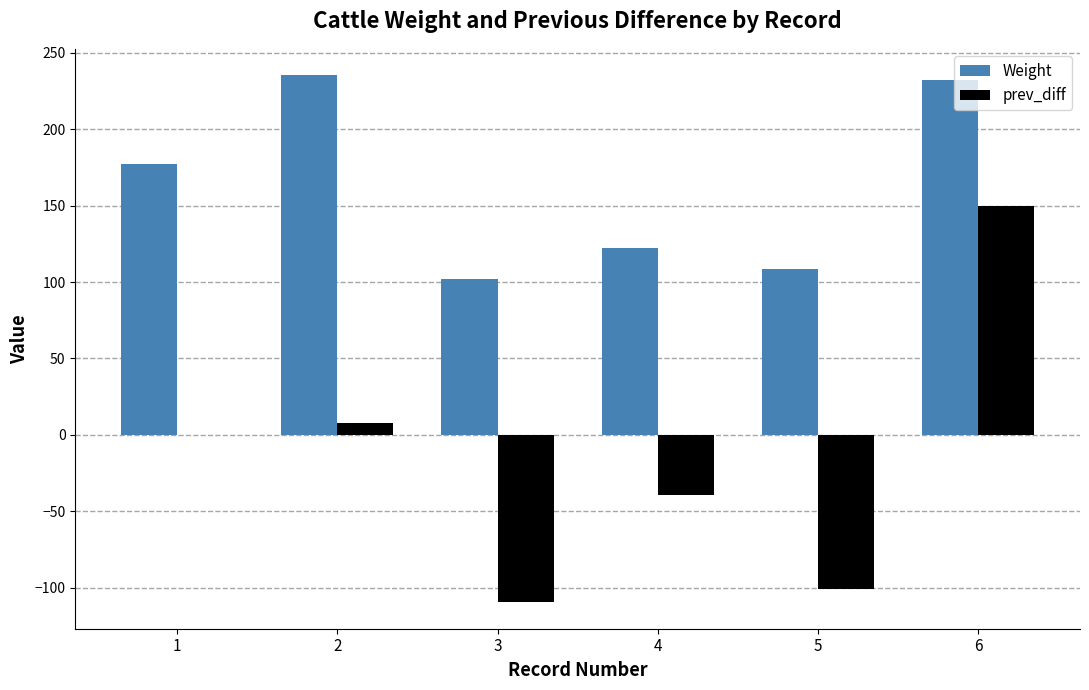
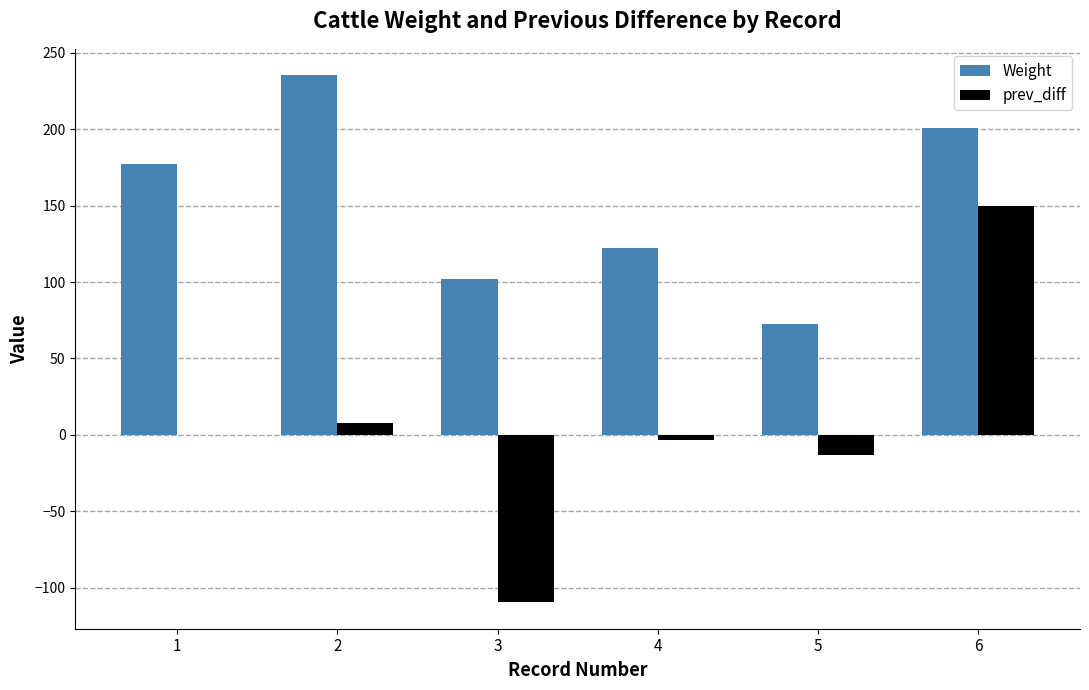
  {
    "Weight": {
      "1": 177,
      "2": 235,
      "3": 102,
      "4": 122,
-     "5": 109,
-     "6": 232
+     "5": 73,
+     "6": 201
    },
    "prev_diff": {
      "1": 0,
      "2": 8,
      "3": -110,
-     "4": -39,
-     "5": -101,
+     "4": -4,
+     "5": -13,
      "6": 150
    }
  }
